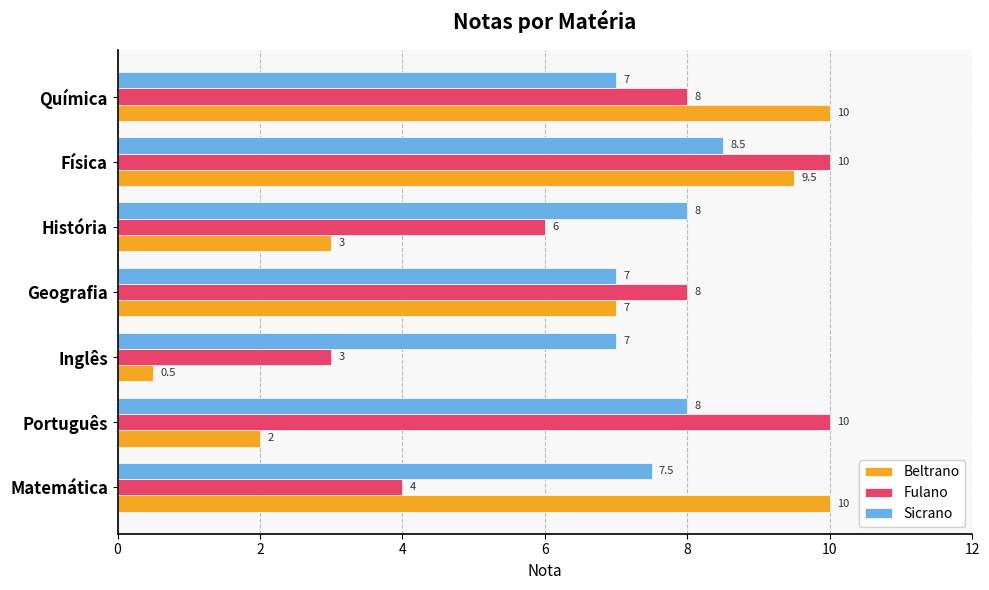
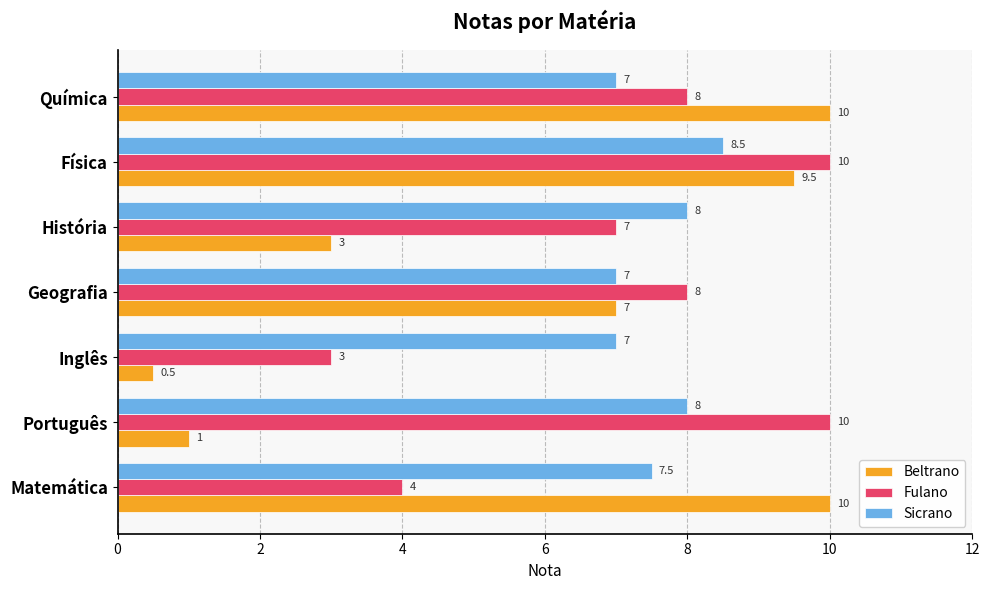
  {
    "Beltrano": {
      "Química": 10,
      "Física": 9.5,
      "História": 3,
      "Geografia": 7,
      "Inglês": 0.5,
-     "Português": 2,
+     "Português": 1,
      "Matemática": 10
    },
    "Fulano": {
      "Química": 8,
      "Física": 10,
-     "História": 6,
+     "História": 7,
      "Geografia": 8,
      "Inglês": 3,
      "Português": 10,
      "Matemática": 4
    },
    "Sicrano": {
      "Química": 7,
      "Física": 8.5,
      "História": 8,
      "Geografia": 7,
      "Inglês": 7,
      "Português": 8,
      "Matemática": 7.5
    }
  }
